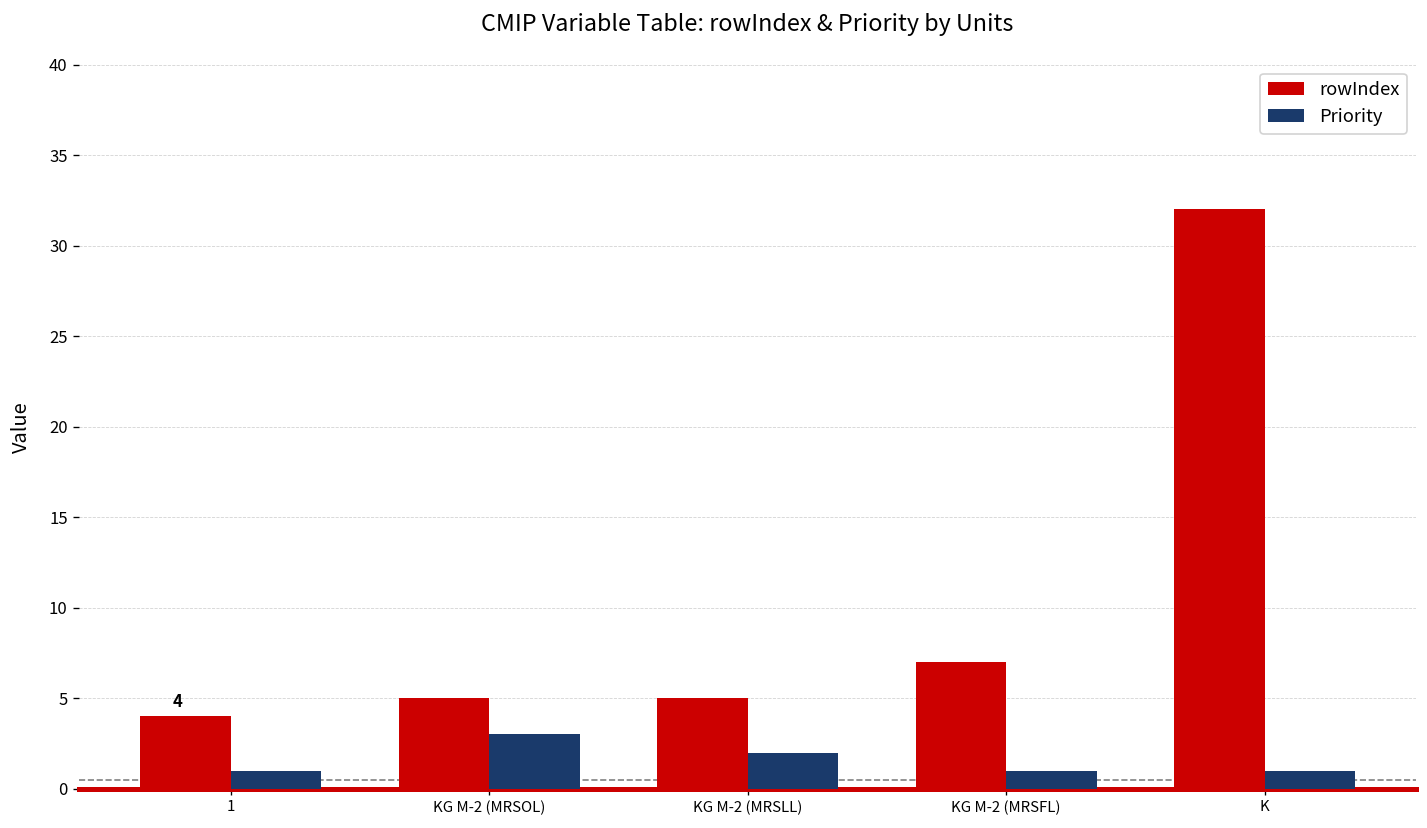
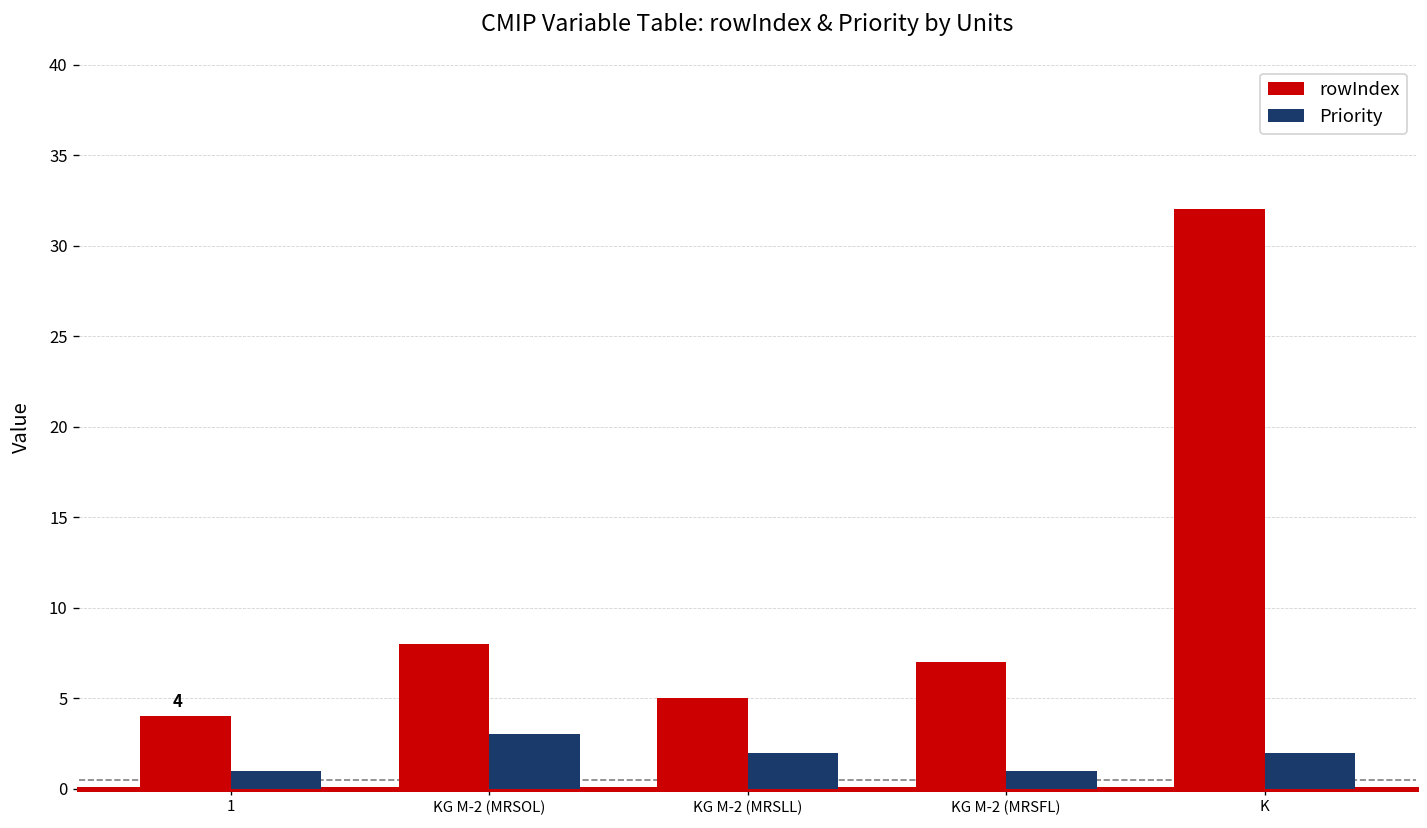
  {
    "rowIndex": {
-     "KG M-2 (MRSOL)": 5,
+     "KG M-2 (MRSOL)": 8,
      "KG M-2 (MRSLL)": 5,
      "KG M-2 (MRSFL)": 7,
      "K": 32
    },
    "Priority": {
      "1": 1,
      "KG M-2 (MRSOL)": 3,
      "KG M-2 (MRSLL)": 2,
      "KG M-2 (MRSFL)": 1,
-     "K": 1
+     "K": 2
    }
  }
